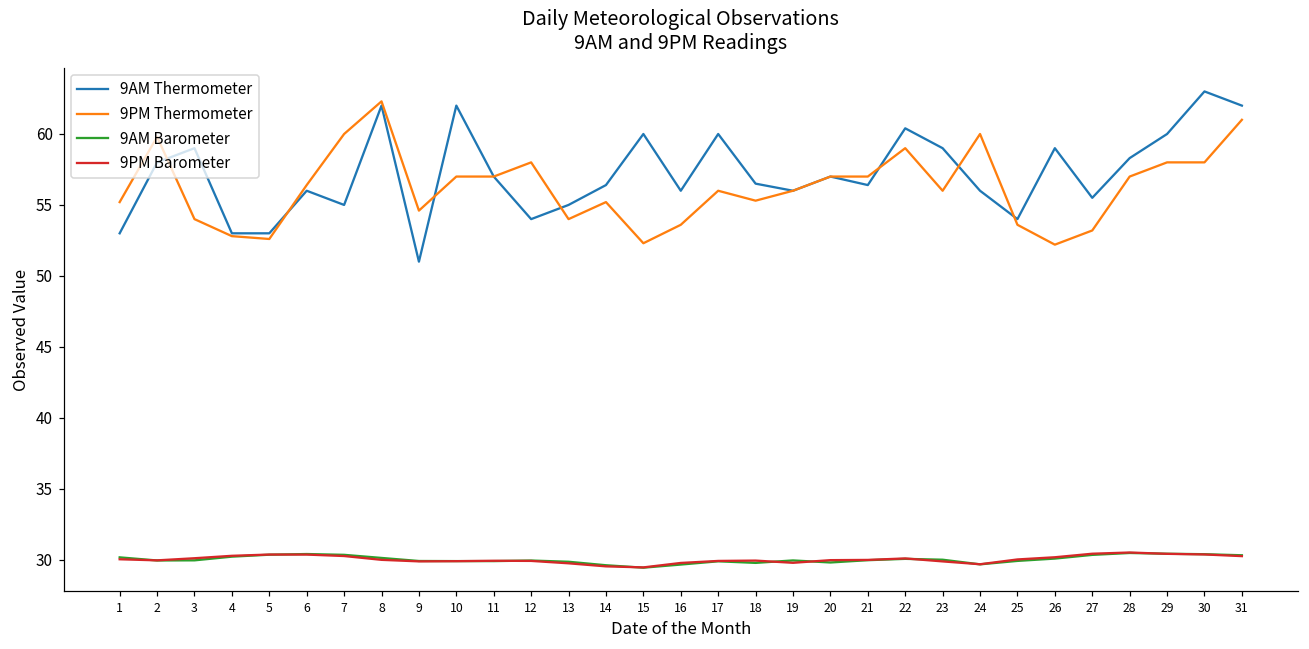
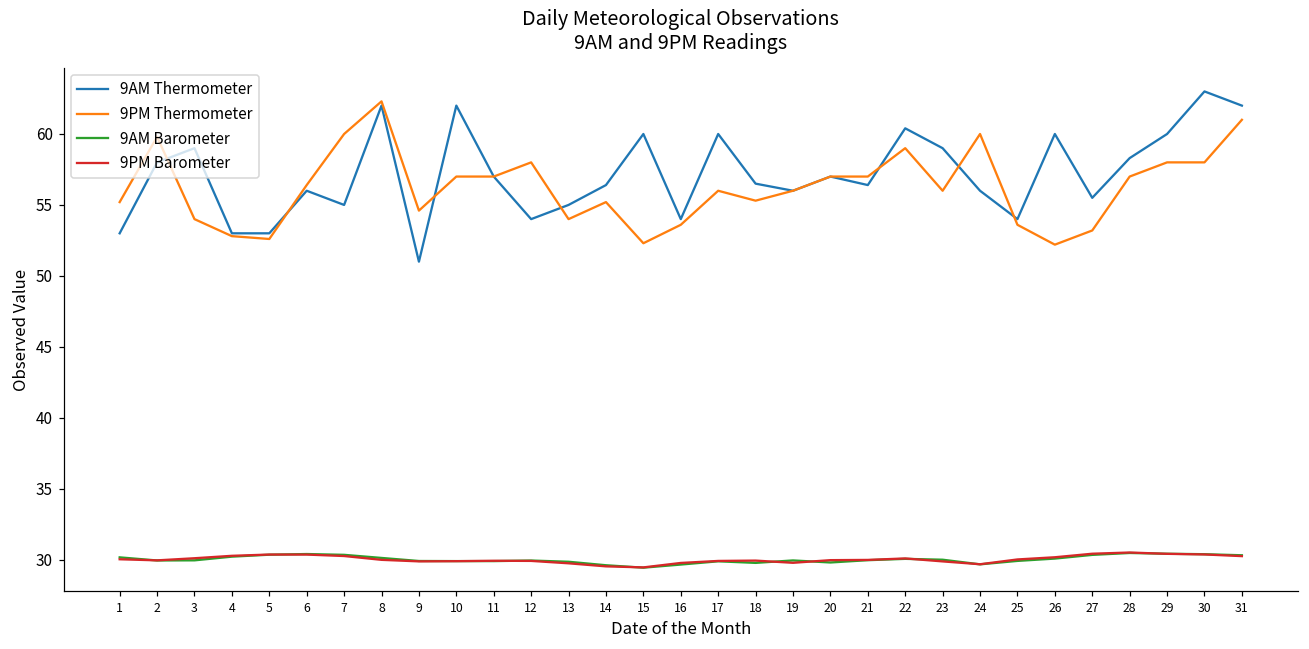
  {
    "9AM Thermometer": {
      "1": 53,
      "4": 53,
      "5": 53,
      "6": 56,
      "7": 55,
      "8": 62,
      "9": 51,
      "10": 62,
      "12": 54,
      "13": 55,
      "14": 56.4,
      "15": 60,
-     "16": 56,
+     "16": 54,
      "17": 60,
      "18": 56.5,
      "21": 56.4,
      "22": 60.4,
      "23": 59,
      "24": 56,
      "25": 54,
-     "26": 59,
+     "26": 60,
      "27": 55.5,
      "28": 58.3,
      "29": 60,
      "30": 63,
      "31": 62
    },
    "9PM Thermometer": {
      "1": 55.2,
      "3": 54,
      "4": 52.8,
      "5": 52.6,
      "6": 56.4,
      "7": 60,
      "8": 62.3,
      "9": 54.6,
      "10": 57,
      "12": 58,
      "13": 54,
      "14": 55.2,
      "15": 52.3,
      "16": 53.6,
      "17": 56,
      "18": 55.3,
      "21": 57,
      "22": 59,
      "23": 56,
      "24": 60,
      "25": 53.6,
      "26": 52.2,
      "27": 53.2,
      "28": 57,
      "29": 58,
      "30": 58,
      "31": 61
    }
  }
